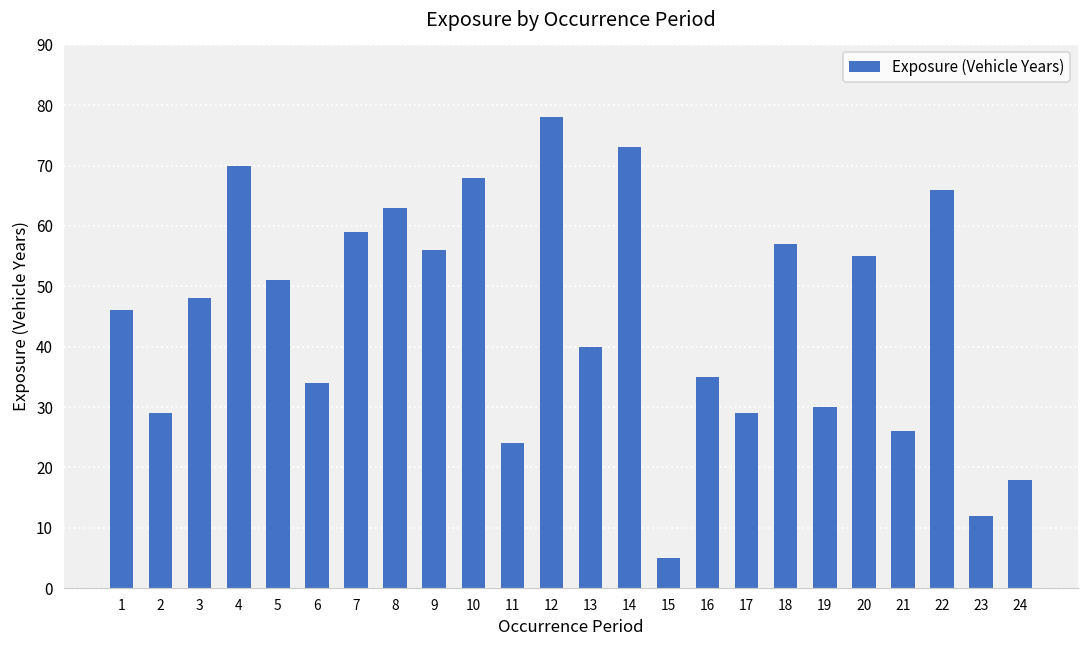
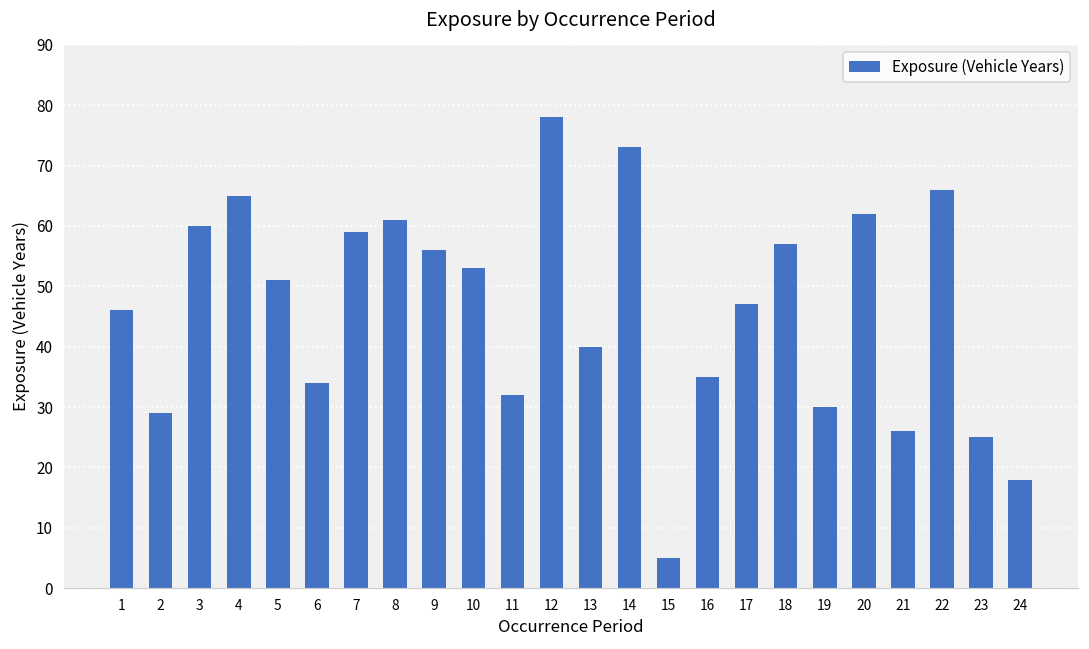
  {
    "1": 46,
    "2": 29,
-   "3": 48,
-   "4": 70,
+   "3": 60,
+   "4": 65,
    "5": 51,
    "6": 34,
    "7": 59,
-   "8": 63,
+   "8": 61,
    "9": 56,
-   "10": 68,
-   "11": 24,
+   "10": 53,
+   "11": 32,
    "12": 78,
    "13": 40,
    "14": 73,
    "15": 5,
    "16": 35,
-   "17": 29,
+   "17": 47,
    "18": 57,
    "19": 30,
-   "20": 55,
+   "20": 62,
    "21": 26,
    "22": 66,
-   "23": 12,
+   "23": 25,
    "24": 18
  }
